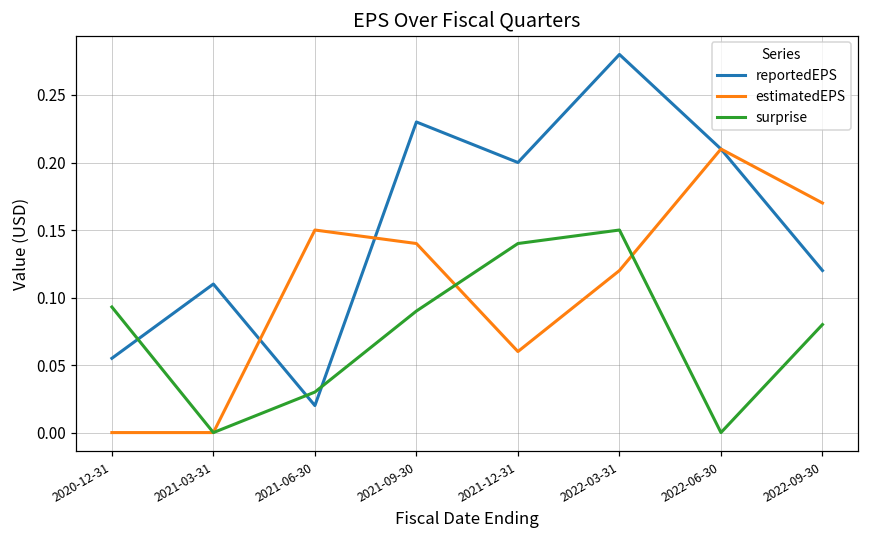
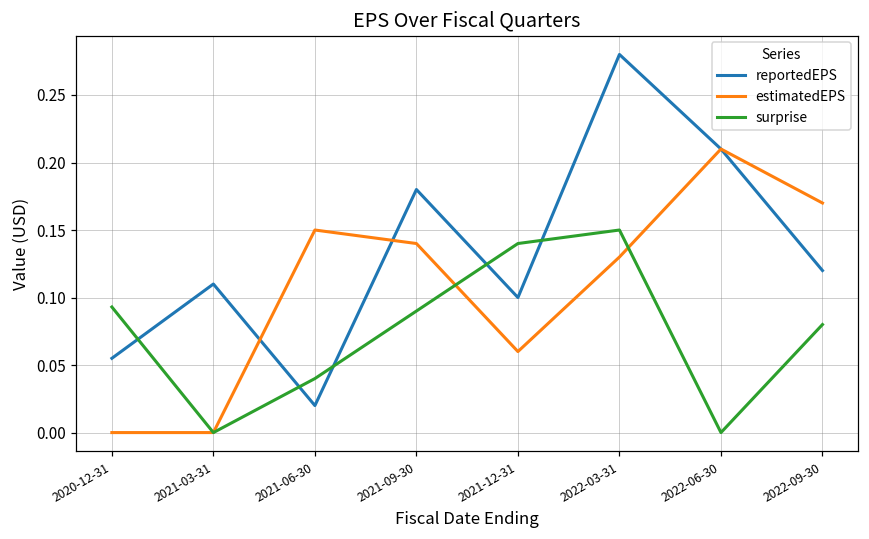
  {
    "reportedEPS": {
      "2020-12-31": 0.055,
      "2021-03-31": 0.11,
      "2021-06-30": 0.02,
-     "2021-09-30": 0.23,
-     "2021-12-31": 0.2,
+     "2021-09-30": 0.18,
+     "2021-12-31": 0.1,
      "2022-03-31": 0.28,
      "2022-09-30": 0.12
    },
    "estimatedEPS": {
      "2020-12-31": 0.00,
      "2021-06-30": 0.15,
      "2021-09-30": 0.14,
      "2021-12-31": 0.06,
-     "2022-03-31": 0.12,
+     "2022-03-31": 0.13,
      "2022-09-30": 0.17
    },
    "surprise": {
      "2020-12-31": 0.093,
-     "2021-06-30": 0.03,
+     "2021-06-30": 0.04,
      "2021-09-30": 0.09,
      "2021-12-31": 0.14,
      "2022-03-31": 0.15,
      "2022-06-30": 0.00,
      "2022-09-30": 0.08
    }
  }
